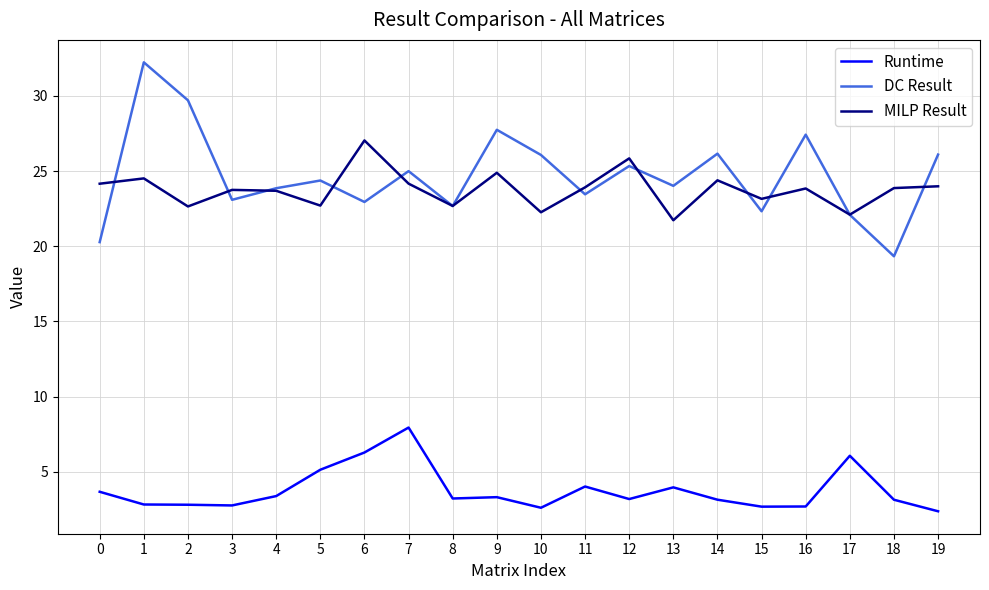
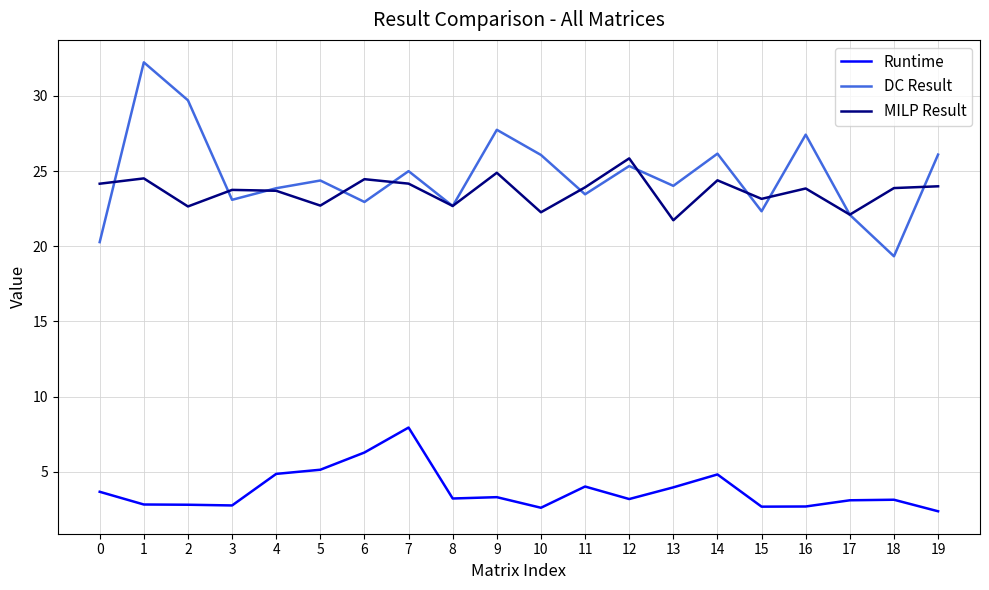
  {
    "Runtime": {
      "0": 3.7,
      "1": 2.8,
      "2": 2.8,
      "3": 2.8,
-     "4": 3.4,
+     "4": 4.9,
      "5": 5.1,
      "6": 6.3,
      "7": 7.9,
      "8": 3.2,
      "9": 3.3,
      "10": 2.6,
      "11": 4.0,
      "12": 3.2,
      "13": 4.0,
-     "14": 3.2,
+     "14": 4.8,
      "15": 2.7,
      "16": 2.7,
-     "17": 6.1,
+     "17": 3.1,
      "18": 3.1,
      "19": 2.4
    },
    "DC Result": {
      "0": 20.3,
      "1": 32.2,
      "2": 29.7,
      "3": 23.1,
      "4": 23.9,
      "5": 24.4,
      "6": 22.9,
      "7": 25.0,
      "9": 27.7,
      "10": 26.1,
      "11": 23.5,
      "12": 25.3,
      "13": 24.0,
      "14": 26.2,
      "15": 22.3,
      "16": 27.4,
      "18": 19.3,
      "19": 26.1
    },
    "MILP Result": {
      "0": 24.2,
      "1": 24.5,
      "2": 22.6,
      "3": 23.7,
      "4": 23.7,
      "5": 22.7,
-     "6": 27.0,
+     "6": 24.5,
      "7": 24.2,
      "9": 24.9,
      "10": 22.3,
      "11": 23.9,
      "12": 25.8,
      "13": 21.7,
      "14": 24.4,
      "15": 23.2,
      "16": 23.8,
      "18": 23.9,
      "19": 24.0
    }
  }
